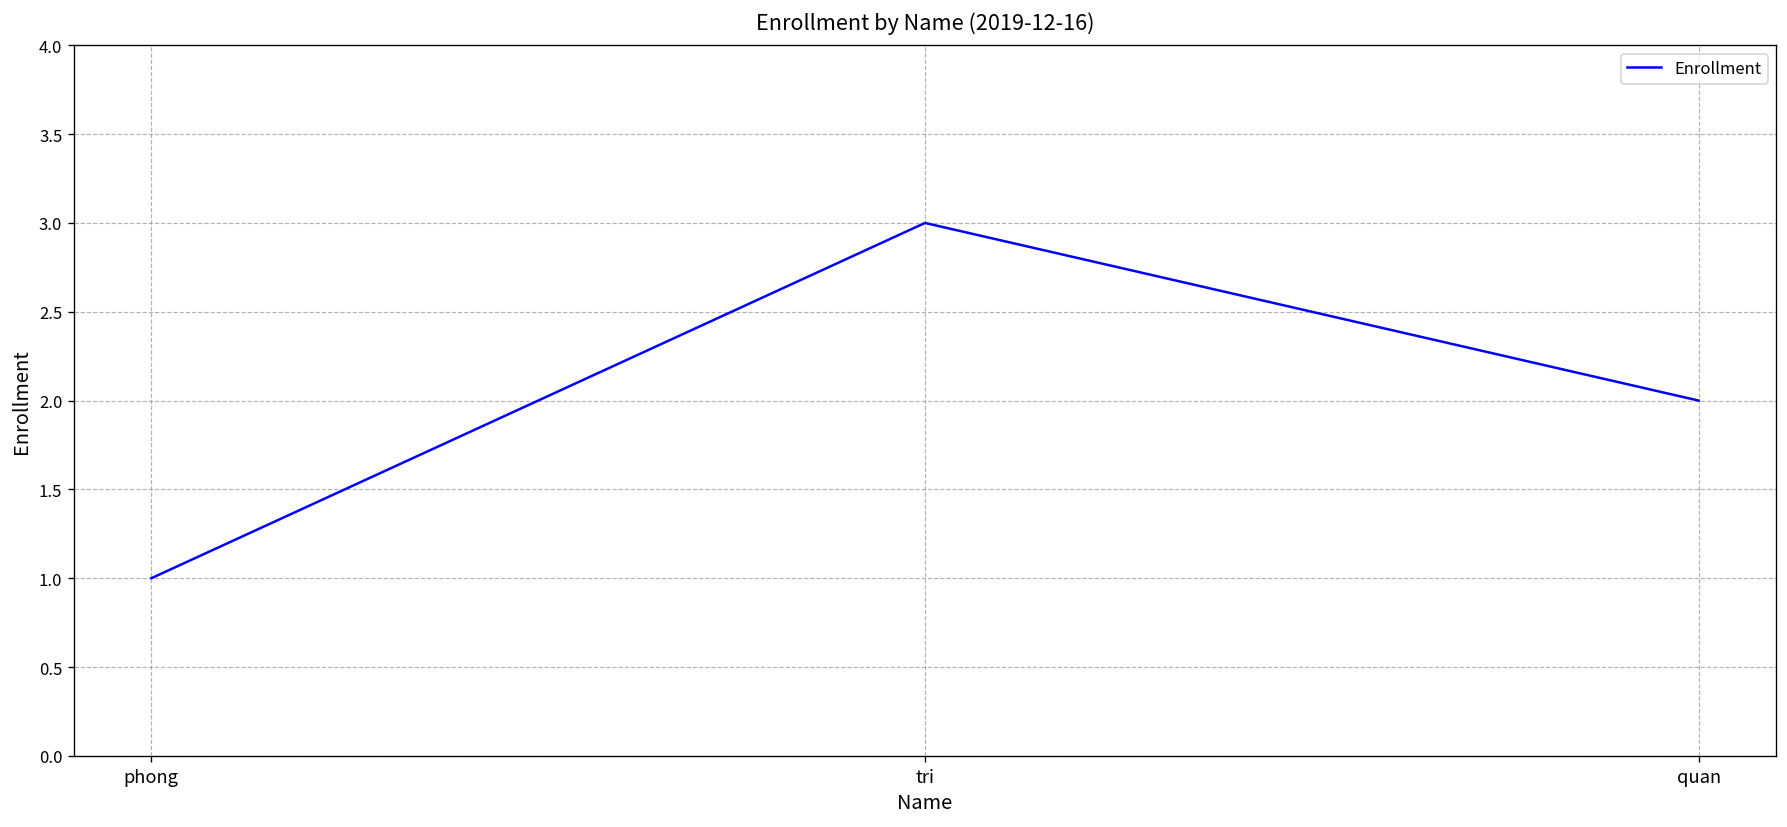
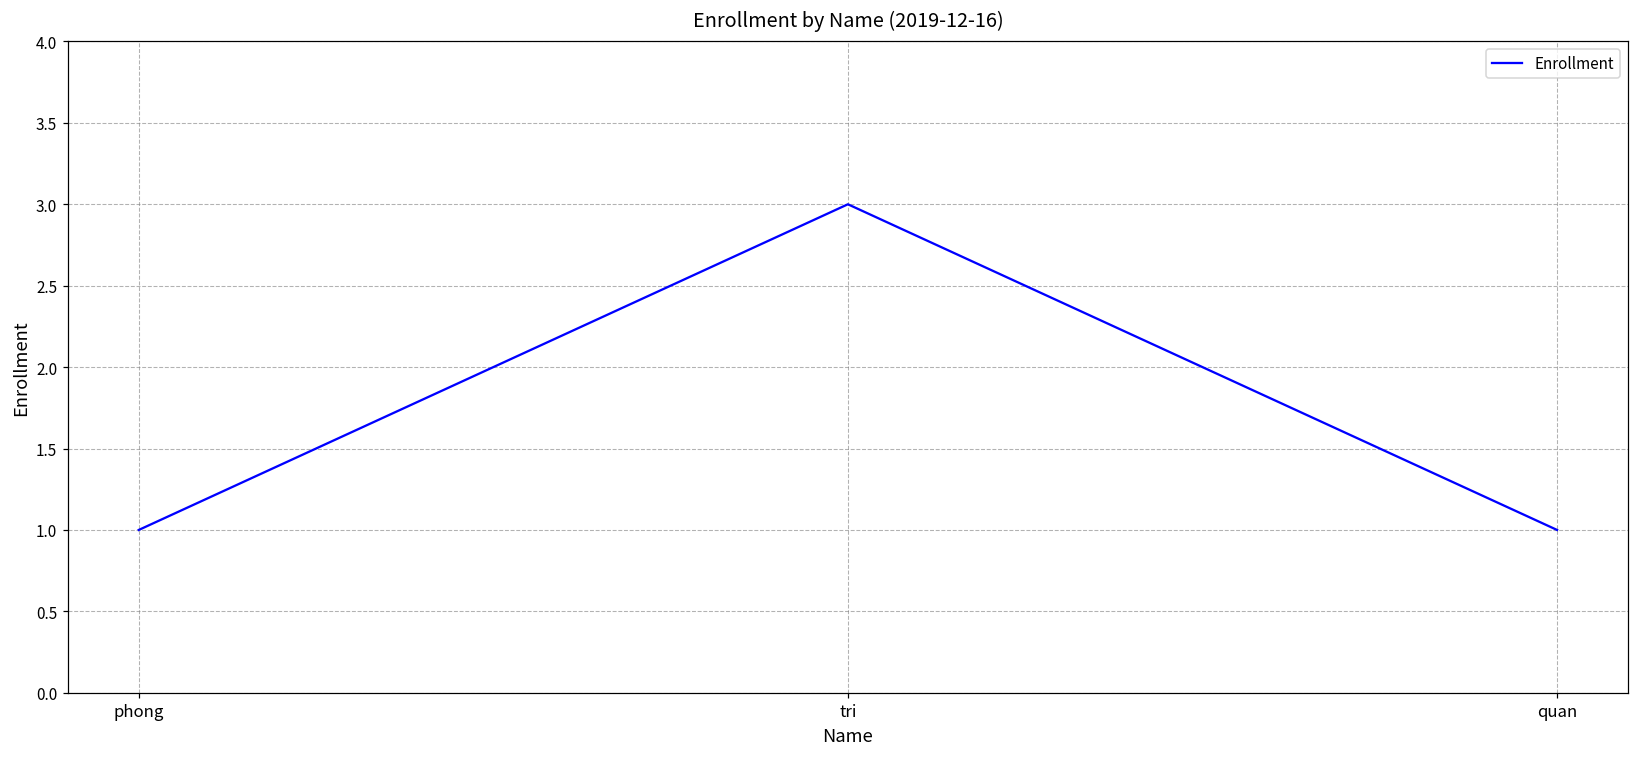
  {
    "phong": 1,
    "tri": 3,
-   "quan": 2
+   "quan": 1
  }
